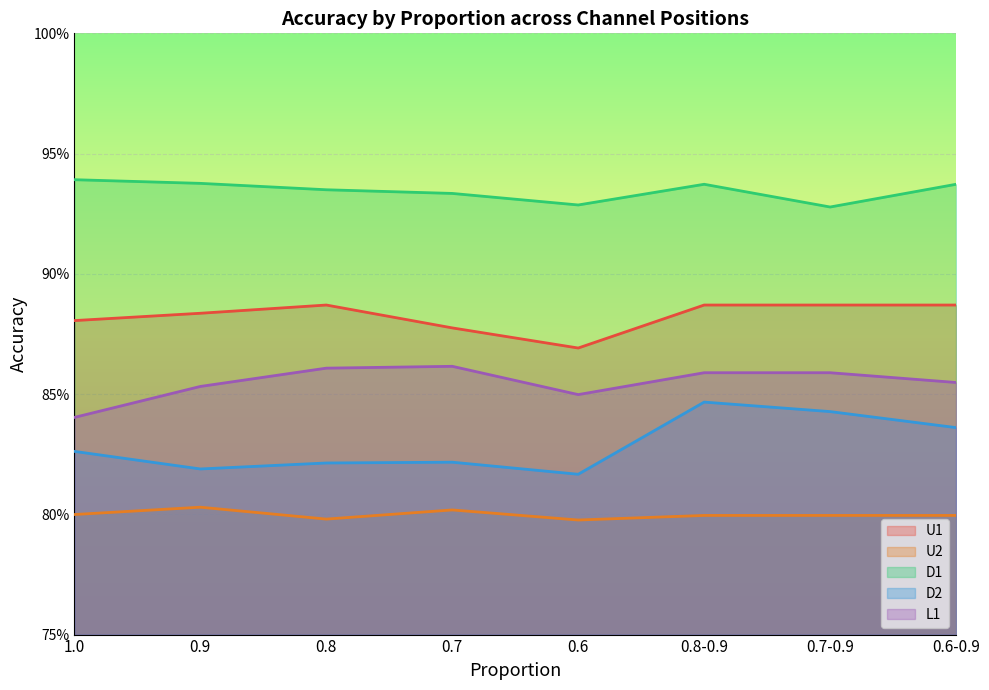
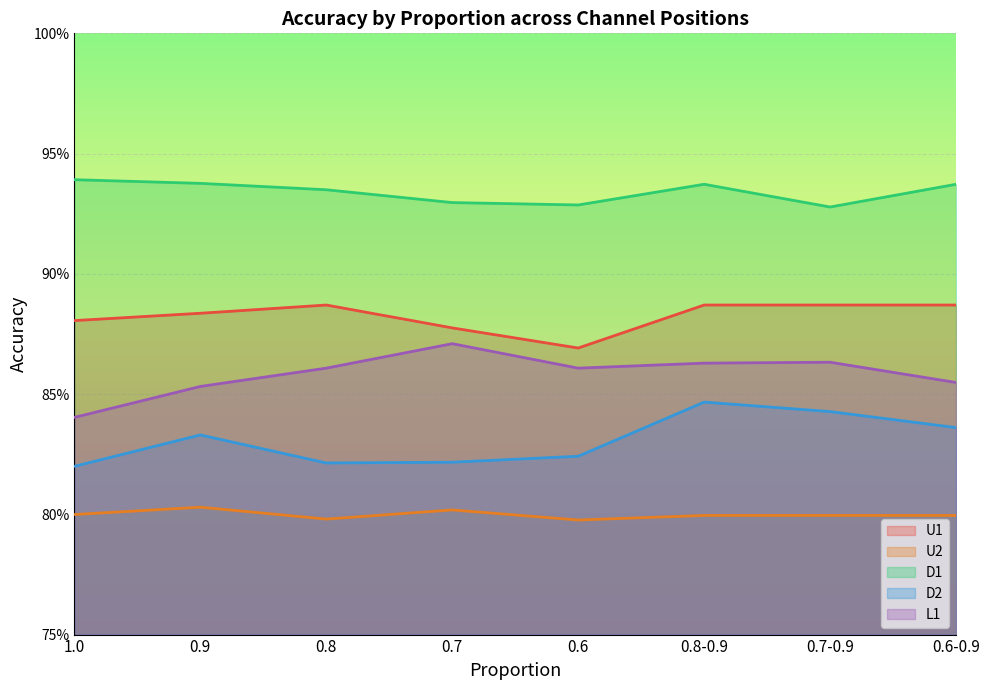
  {
    "D1": {
      "1.0": "93.9%",
      "0.9": "93.8%",
      "0.8": "93.5%",
-     "0.7": "93.3%",
+     "0.7": "93.0%",
      "0.6": "92.9%",
      "0.8-0.9": "93.7%",
      "0.7-0.9": "92.8%",
      "0.6-0.9": "93.7%"
    },
    "D2": {
-     "1.0": "82.6%",
-     "0.9": "81.9%",
+     "1.0": "82.0%",
+     "0.9": "83.3%",
      "0.8": "82.1%",
      "0.7": "82.2%",
-     "0.6": "81.7%",
+     "0.6": "82.4%",
      "0.8-0.9": "84.7%",
      "0.7-0.9": "84.3%",
      "0.6-0.9": "83.6%"
    },
    "L1": {
      "1.0": "84.0%",
      "0.9": "85.3%",
      "0.8": "86.1%",
-     "0.7": "86.2%",
-     "0.6": "85.0%",
-     "0.8-0.9": "85.9%",
-     "0.7-0.9": "85.9%",
+     "0.7": "87.1%",
+     "0.6": "86.1%",
+     "0.8-0.9": "86.3%",
+     "0.7-0.9": "86.3%",
      "0.6-0.9": "85.5%"
    }
  }
